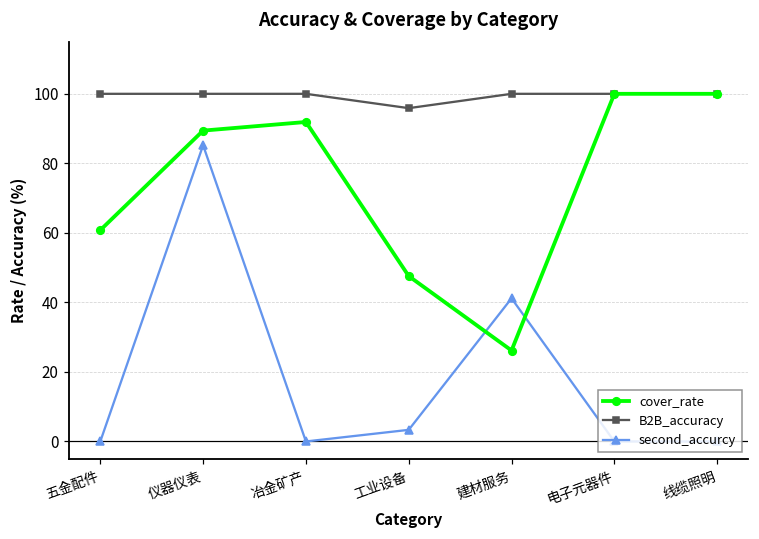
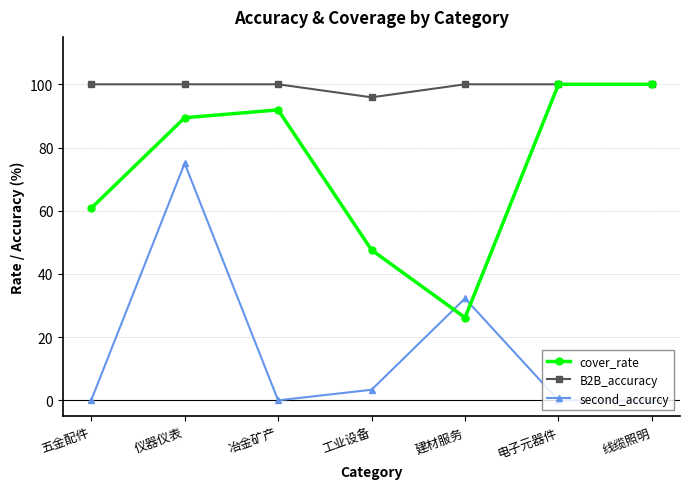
  {
    "cover_rate": {
      "五金配件": 61,
      "仪器仪表": 89,
      "冶金矿产": 92,
      "工业设备": 48,
      "建材服务": 26
    },
    "B2B_accuracy": {
      "五金配件": 100,
      "仪器仪表": 100,
      "冶金矿产": 100,
      "工业设备": 96,
      "建材服务": 100
    },
    "second_accurcy": {
      "五金配件": 0,
-     "仪器仪表": 85,
+     "仪器仪表": 75,
      "冶金矿产": 0,
      "工业设备": 3,
-     "建材服务": 41
+     "建材服务": 32
    }
  }
